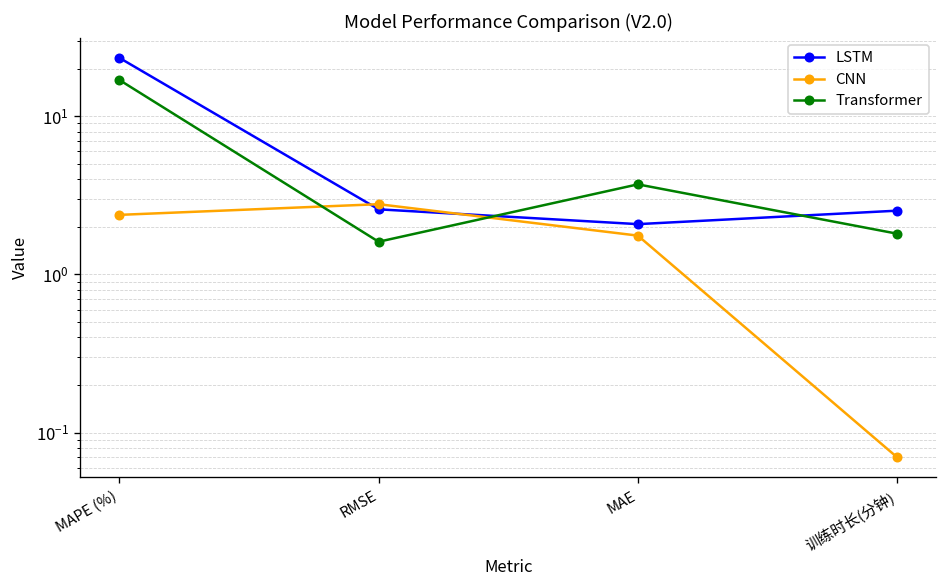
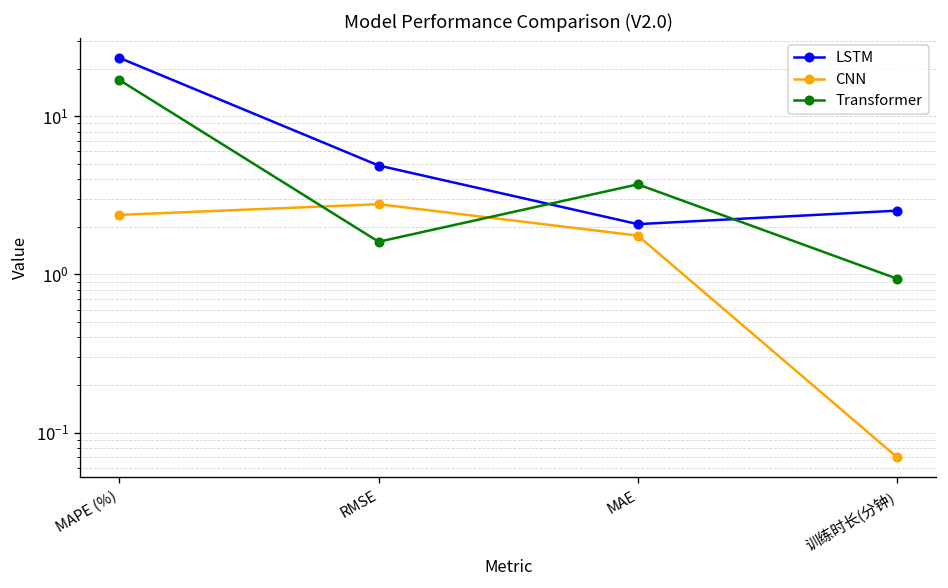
  {
    "LSTM": {
      "MAPE (%)": 23,
-     "RMSE": 2.6,
+     "RMSE": 4.9,
      "MAE": 2.1,
      "训练时长(分钟)": 2.5
    },
    "CNN": {
      "MAPE (%)": 2.4,
      "RMSE": 2.8,
      "MAE": 1.8,
      "训练时长(分钟)": 0.07
    },
    "Transformer": {
      "MAPE (%)": 17,
      "RMSE": 1.6,
      "MAE": 3.7,
-     "训练时长(分钟)": 1.8
+     "训练时长(分钟)": 0.9
    }
  }
